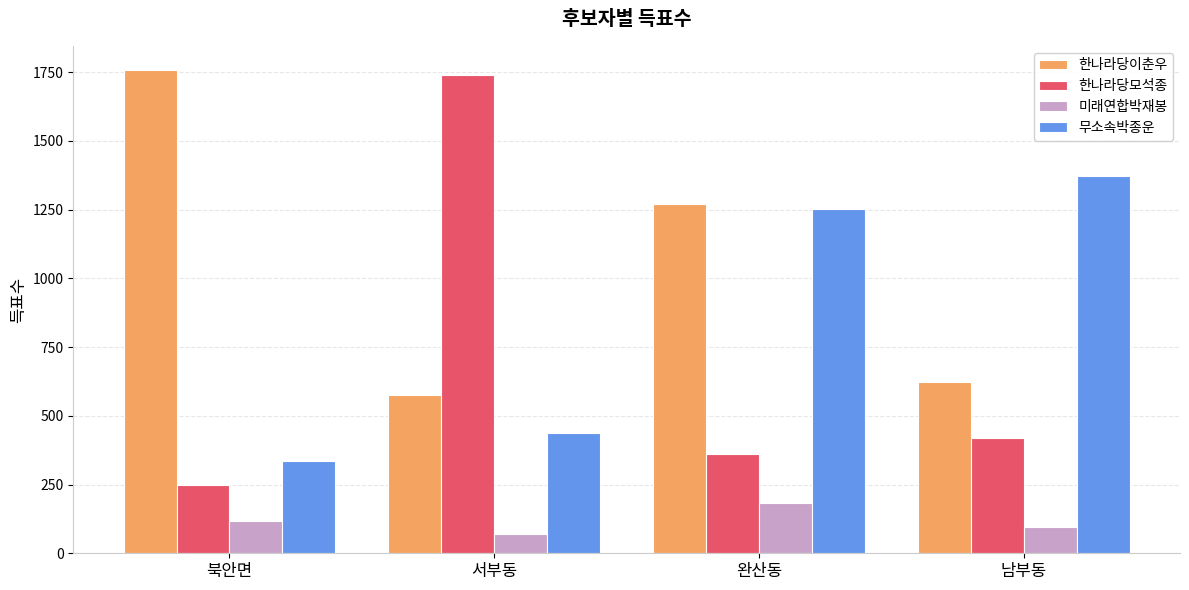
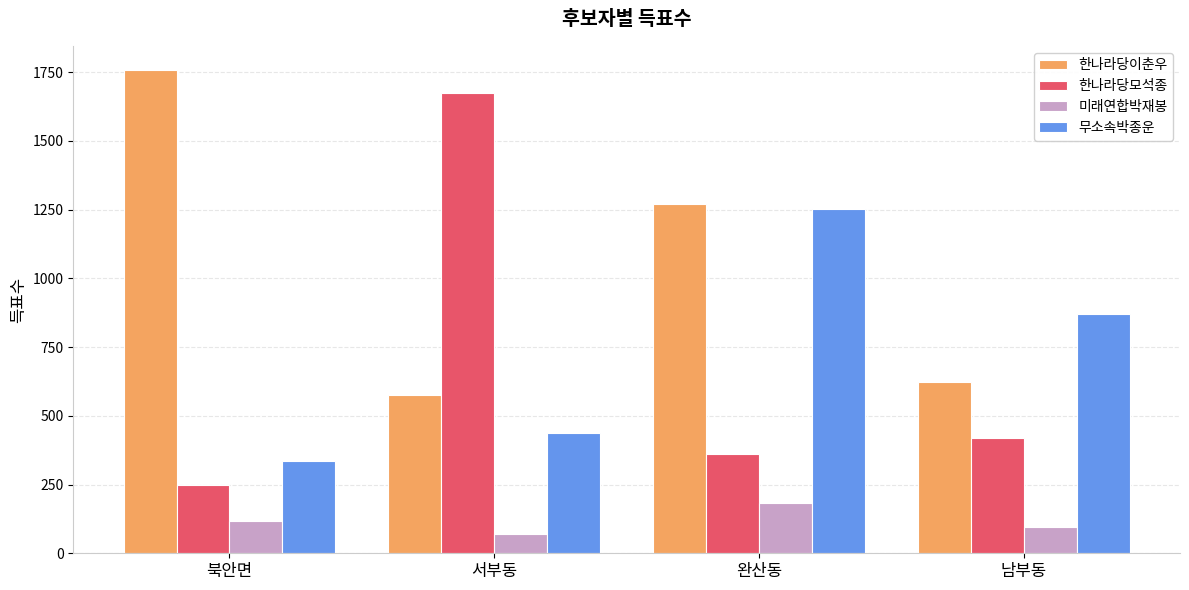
  {
    "한나라당이춘우": {
      "북안면": 1760,
      "서부동": 580,
      "완산동": 1270,
      "남부동": 620
    },
    "한나라당모석종": {
      "북안면": 250,
-     "서부동": 1740,
+     "서부동": 1670,
      "완산동": 360,
      "남부동": 420
    },
    "미래연합박재봉": {
      "북안면": 120,
      "서부동": 70,
      "완산동": 180,
      "남부동": 90
    },
    "무소속박종운": {
      "북안면": 340,
      "서부동": 440,
      "완산동": 1250,
-     "남부동": 1370
+     "남부동": 870
    }
  }
